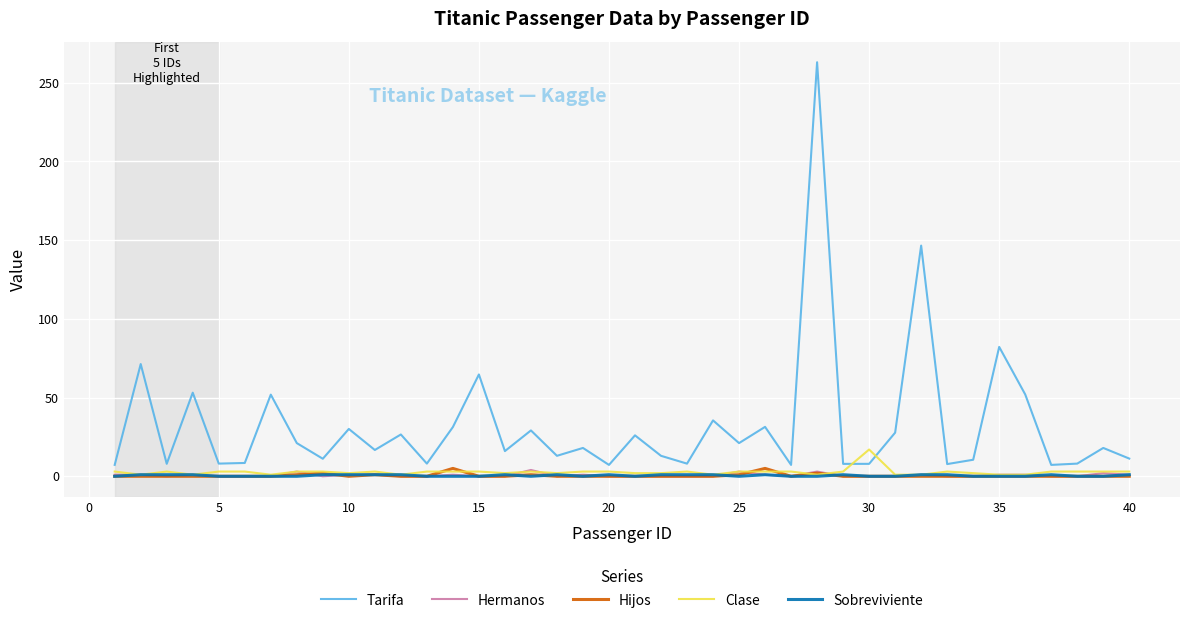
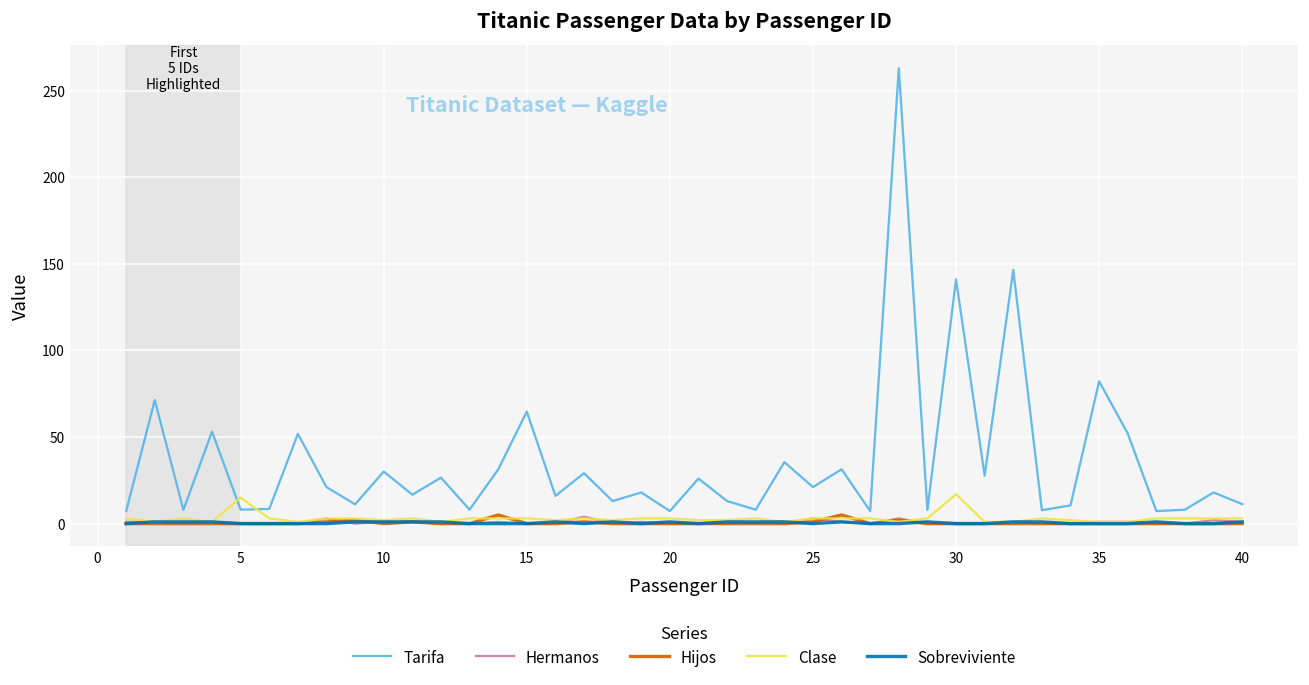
  {
    "Tarifa": {
      "5": 8,
      "10": 30,
      "15": 65,
      "20": 7,
      "25": 21,
-     "30": 8,
+     "30": 141,
      "35": 82,
      "40": 11
    },
    "Clase": {
-     "5": 3,
+     "5": 15,
      "15": 3,
      "20": 3,
      "30": 17,
      "40": 3
    }
  }
